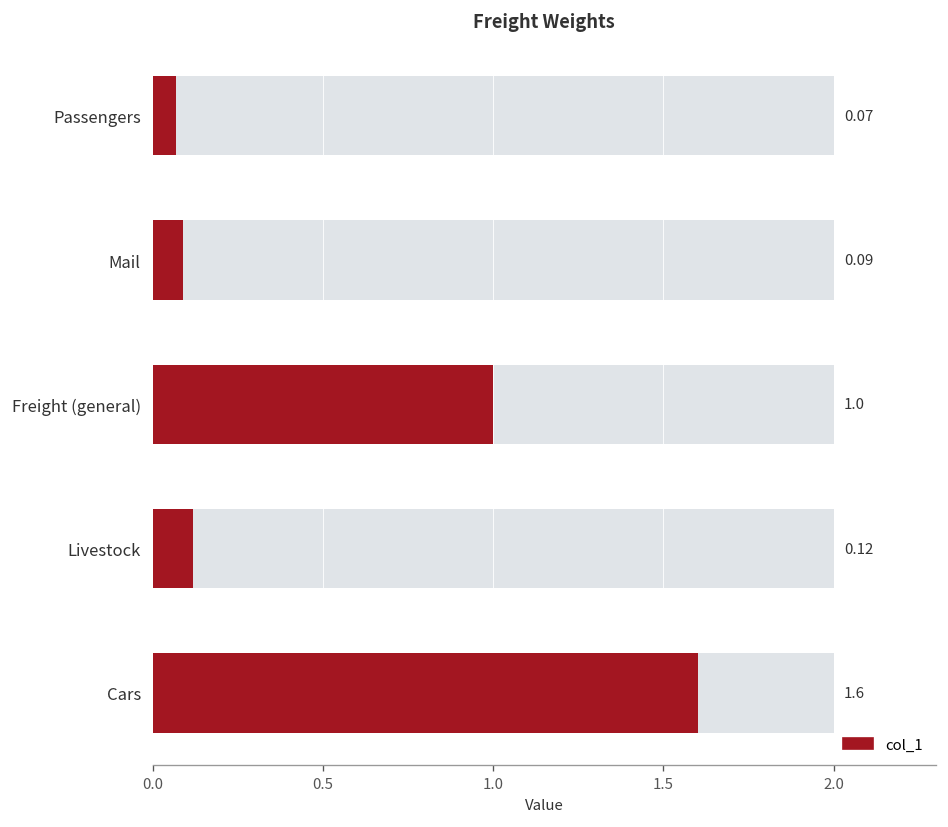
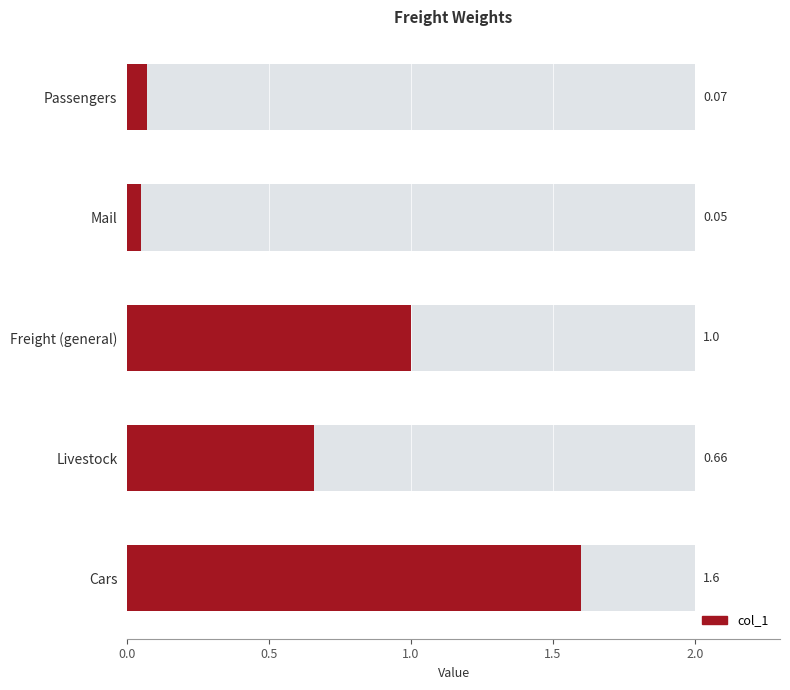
  {
    "col_1": {
-     "Mail": 0.09,
-     "Livestock": 0.12
+     "Mail": 0.05,
+     "Livestock": 0.66
    }
  }
